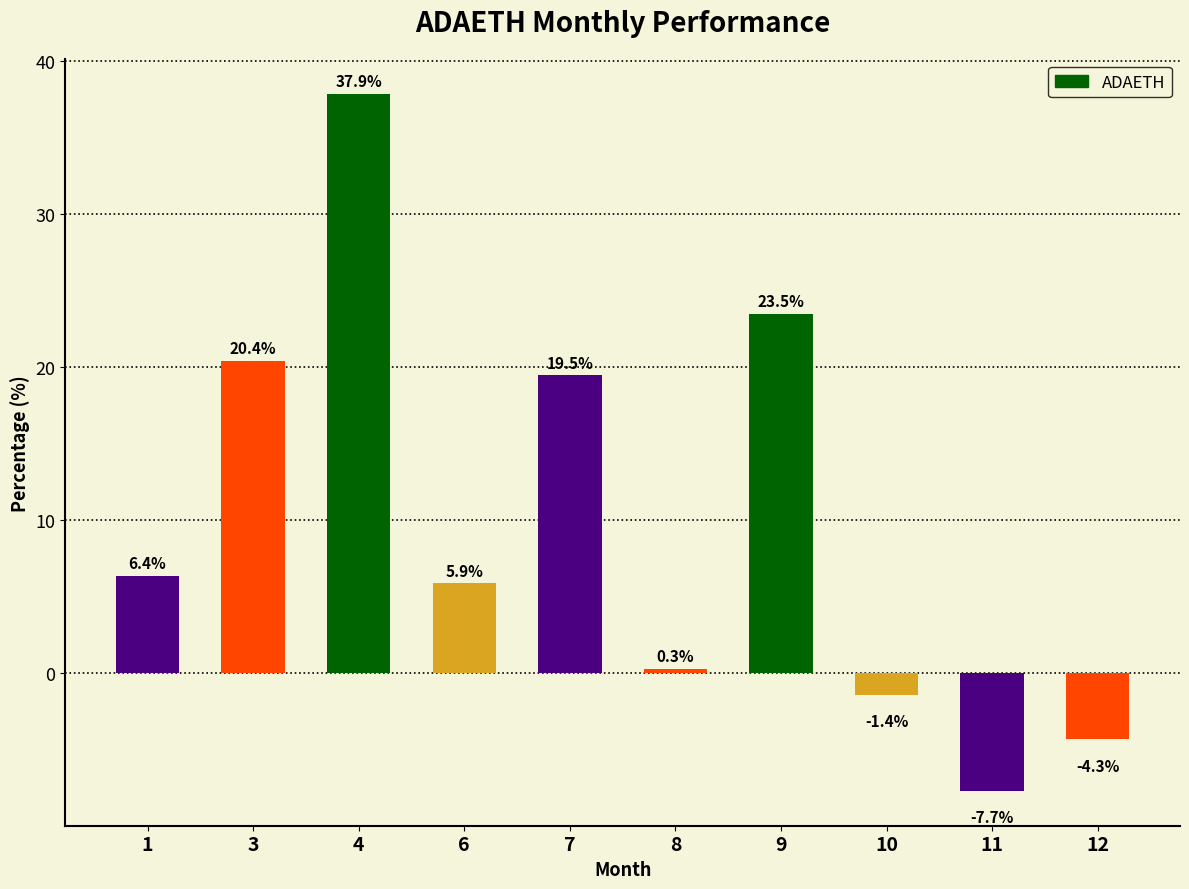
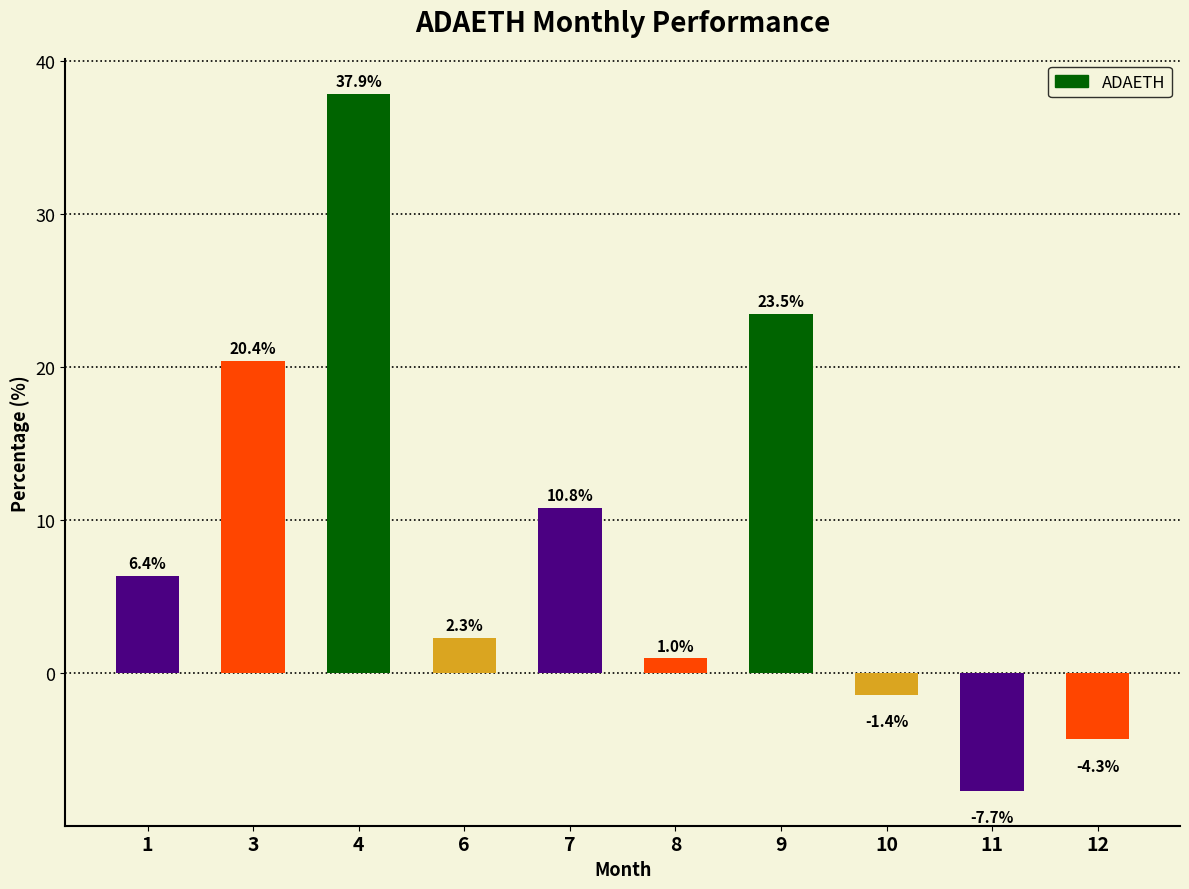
  {
    "1": "6.4%",
    "3": "20.4%",
    "4": "37.9%",
-   "6": "5.9%",
-   "7": "19.5%",
-   "8": "0.3%",
+   "6": "2.3%",
+   "7": "10.8%",
+   "8": "1.0%",
    "9": "23.5%",
    "10": "-1.4%",
    "11": "-7.7%",
    "12": "-4.3%"
  }
